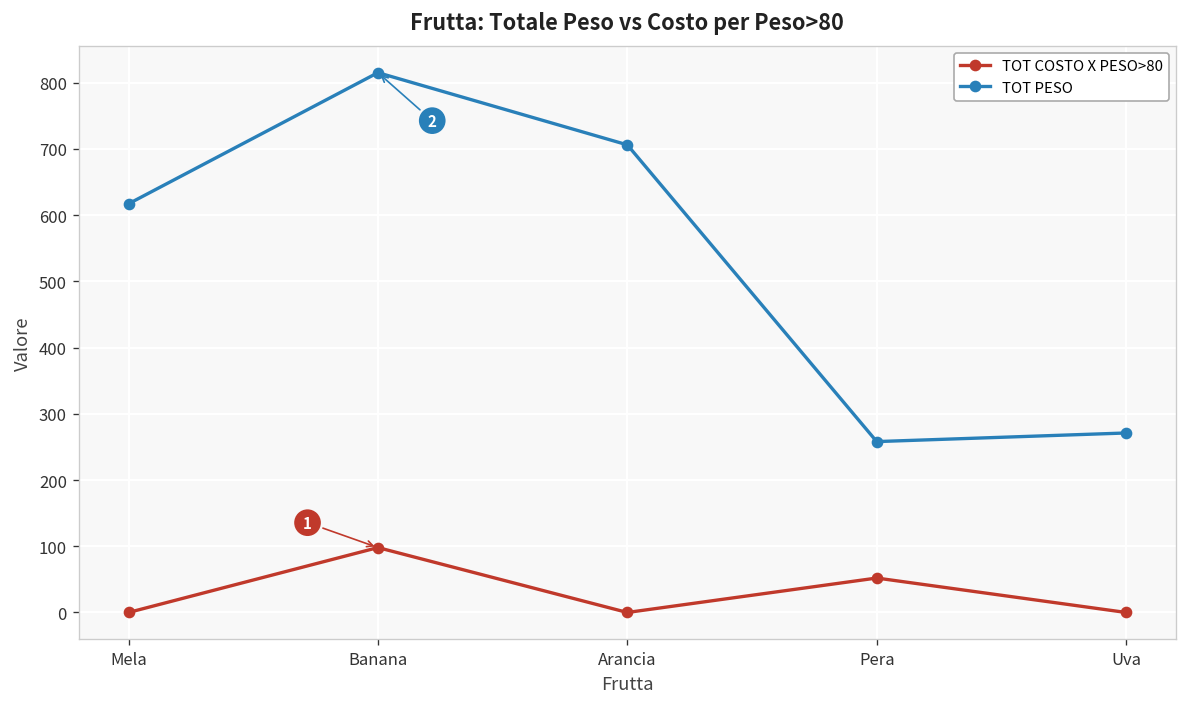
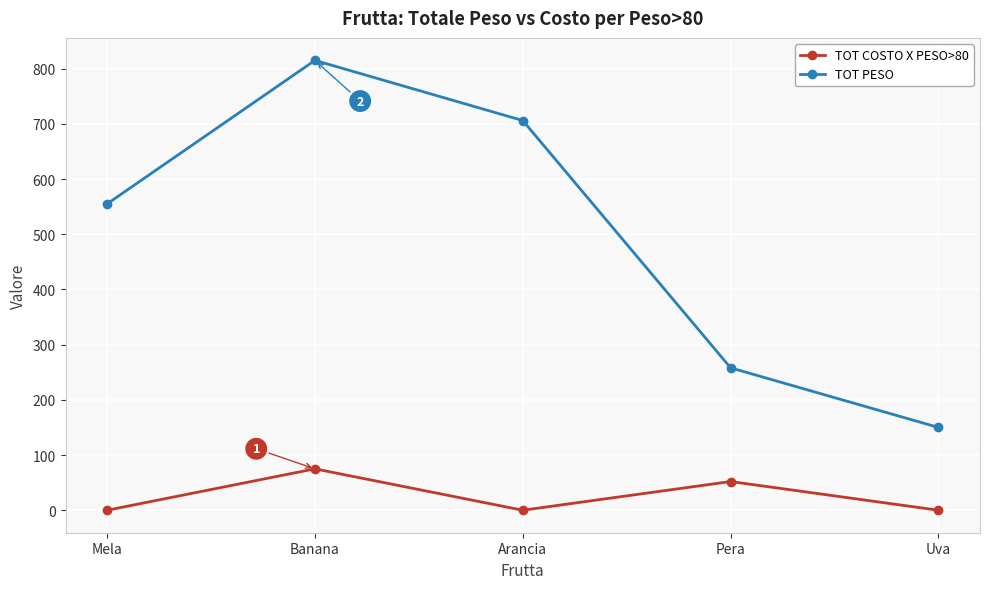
  {
    "TOT COSTO X PESO>80": {
      "Mela": 0,
-     "Banana": 100,
+     "Banana": 80,
      "Arancia": 0,
      "Pera": 50,
      "Uva": 0
    },
    "TOT PESO": {
-     "Mela": 620,
+     "Mela": 560,
      "Banana": 820,
      "Arancia": 710,
      "Pera": 260,
-     "Uva": 270
+     "Uva": 150
    }
  }
